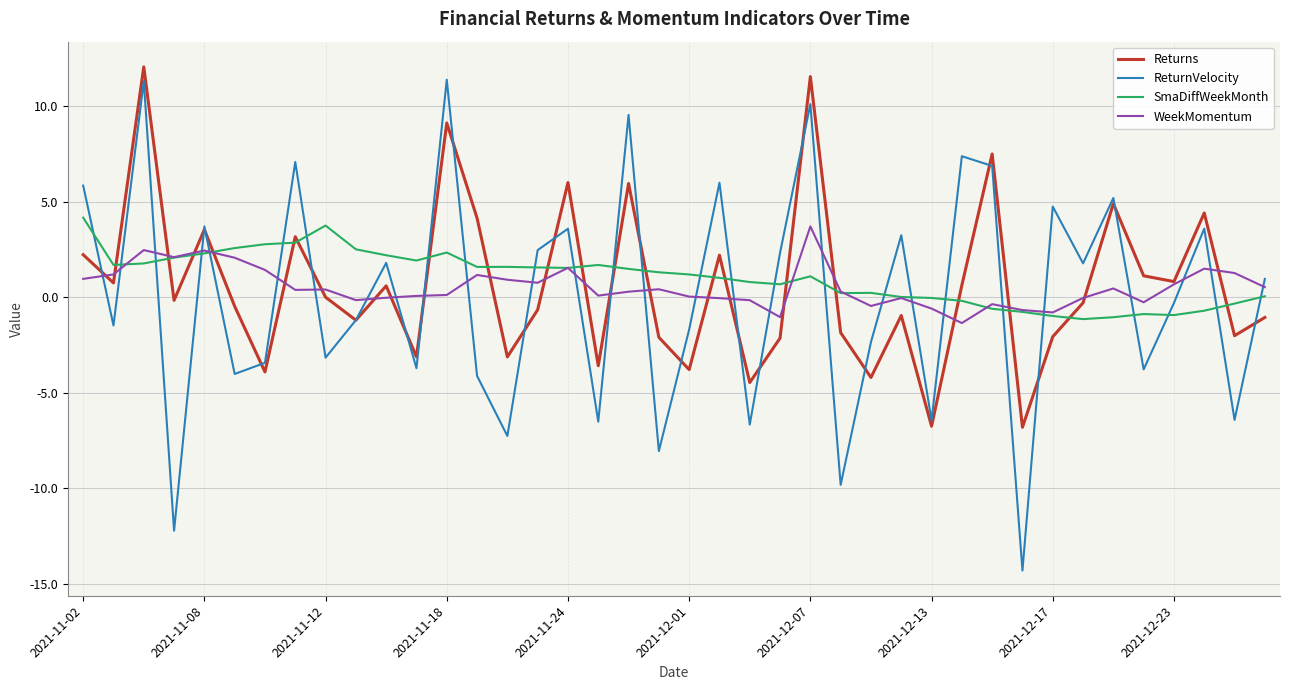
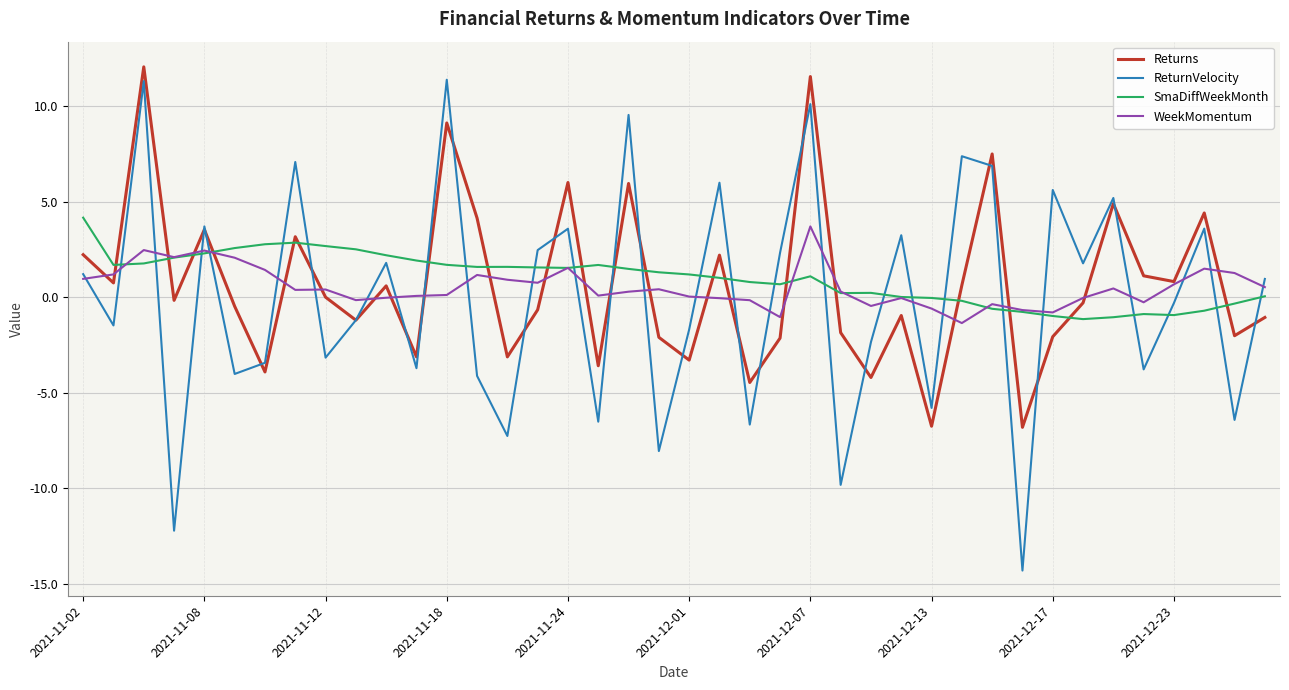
  {
    "Returns": {
      "2021-11-02": 2.2,
      "2021-11-08": 3.5,
      "2021-11-12": 0.0,
      "2021-11-18": 9.1,
      "2021-11-24": 6.0,
-     "2021-12-01": -3.8,
+     "2021-12-01": -3.3,
      "2021-12-07": 11.5,
      "2021-12-13": -6.7,
      "2021-12-17": -2.1,
      "2021-12-23": 0.8
    },
    "ReturnVelocity": {
-     "2021-11-02": 5.8,
+     "2021-11-02": 1.2,
      "2021-11-08": 3.7,
      "2021-11-12": -3.2,
      "2021-11-18": 11.4,
      "2021-11-24": 3.6,
      "2021-12-01": -1.7,
      "2021-12-07": 10.1,
-     "2021-12-13": -6.4,
-     "2021-12-17": 4.7,
+     "2021-12-13": -5.8,
+     "2021-12-17": 5.6,
      "2021-12-23": -0.3
    },
    "SmaDiffWeekMonth": {
      "2021-11-02": 4.2,
      "2021-11-08": 2.3,
-     "2021-11-12": 3.7,
-     "2021-11-18": 2.3,
+     "2021-11-12": 2.7,
+     "2021-11-18": 1.7,
      "2021-12-01": 1.2,
      "2021-12-07": 1.1,
      "2021-12-13": 0.0,
      "2021-12-17": -1.0,
      "2021-12-23": -0.9
    },
    "WeekMomentum": {
      "2021-11-02": 1.0,
      "2021-11-08": 2.4,
      "2021-11-12": 0.4,
      "2021-11-18": 0.1,
      "2021-12-01": 0.0,
      "2021-12-07": 3.7,
      "2021-12-13": -0.6,
      "2021-12-17": -0.8,
      "2021-12-23": 0.7
    }
  }
